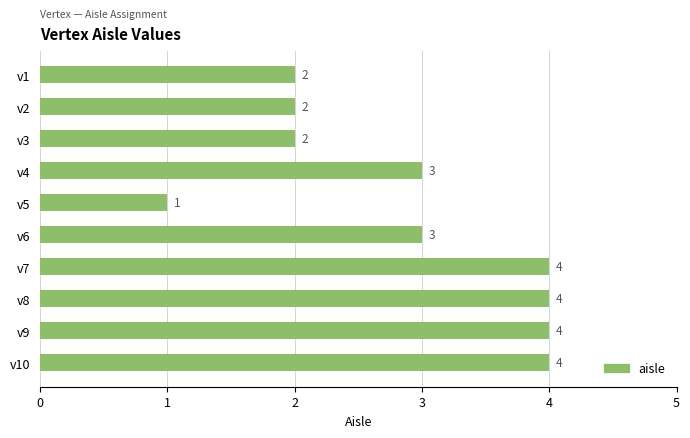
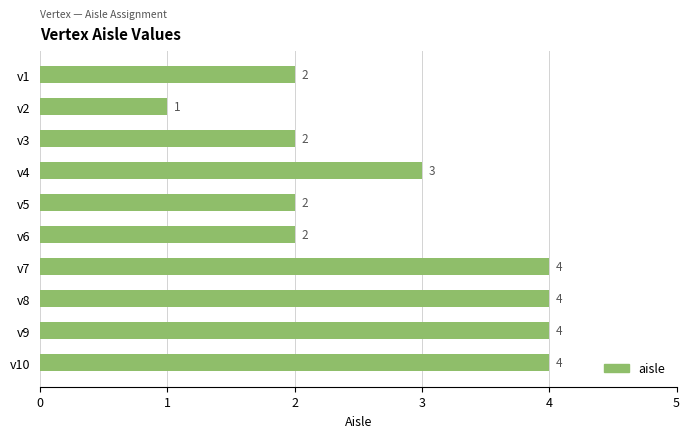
  {
    "v1": 2,
-   "v2": 2,
+   "v2": 1,
    "v3": 2,
    "v4": 3,
-   "v5": 1,
-   "v6": 3,
+   "v5": 2,
+   "v6": 2,
    "v7": 4,
    "v8": 4,
    "v9": 4,
    "v10": 4
  }
